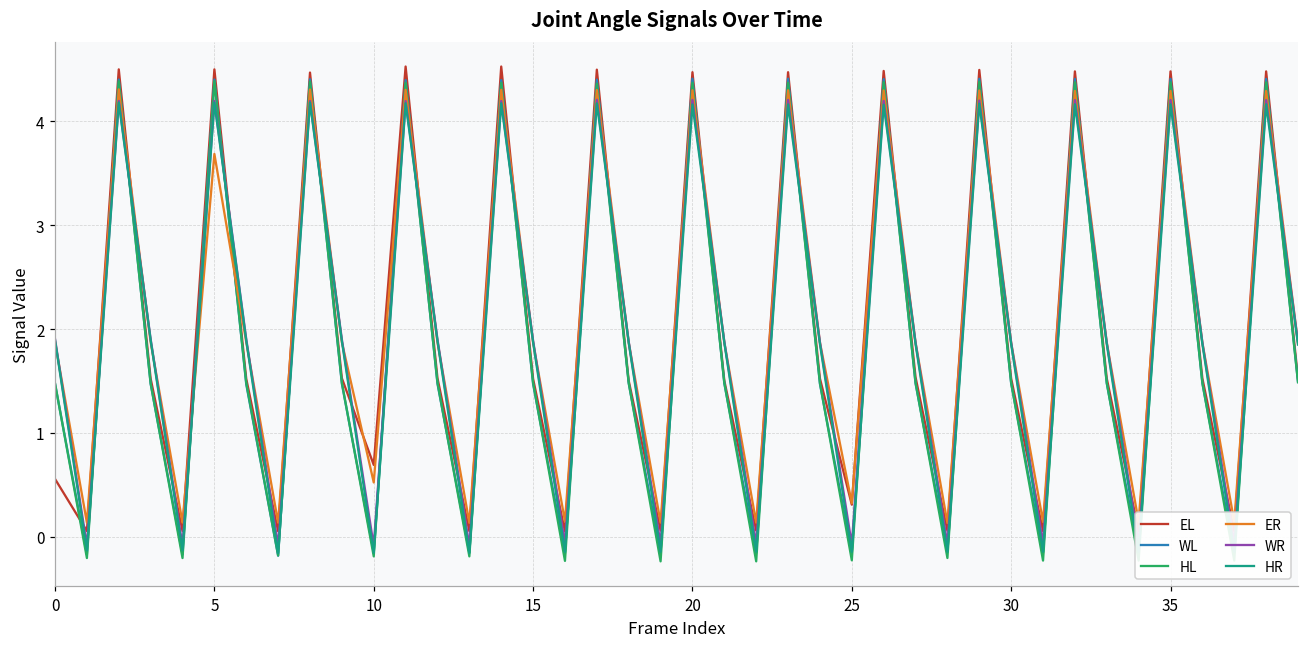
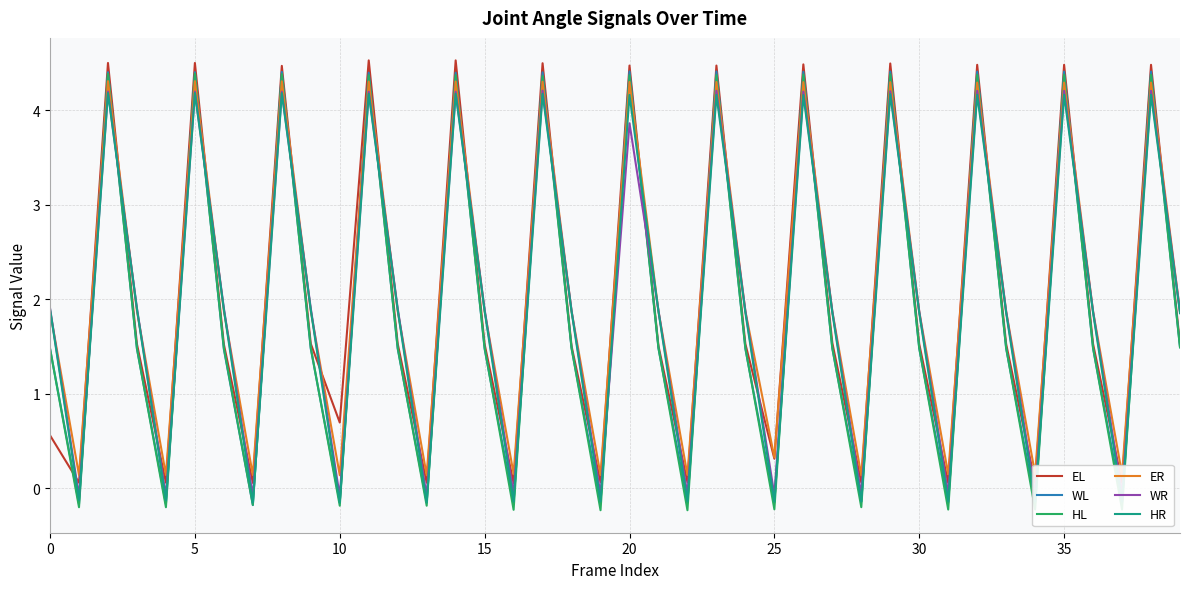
  {
    "EL": {
      "0": 0.6,
      "5": 4.5,
      "10": 0.7,
      "15": 1.5,
      "20": 4.5,
      "30": 1.5,
      "35": 4.5
    },
    "WL": {
      "20": 4.4,
      "35": 4.4
    },
    "ER": {
-     "5": 3.7,
-     "10": 0.5,
+     "5": 4.3,
+     "10": 0.1,
      "20": 4.3,
      "35": 4.3
    },
    "WR": {
      "10": -0.1,
-     "20": 4.2,
+     "20": 3.9,
      "25": -0.1,
      "35": 4.2
    }
  }
